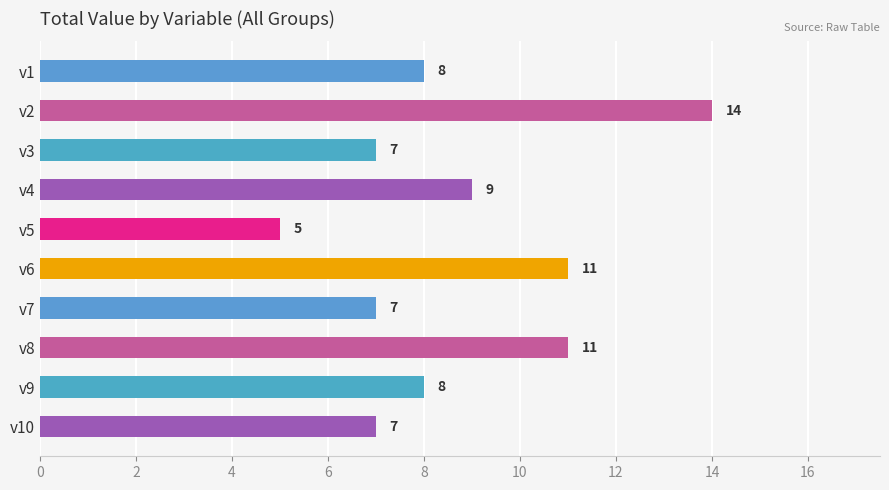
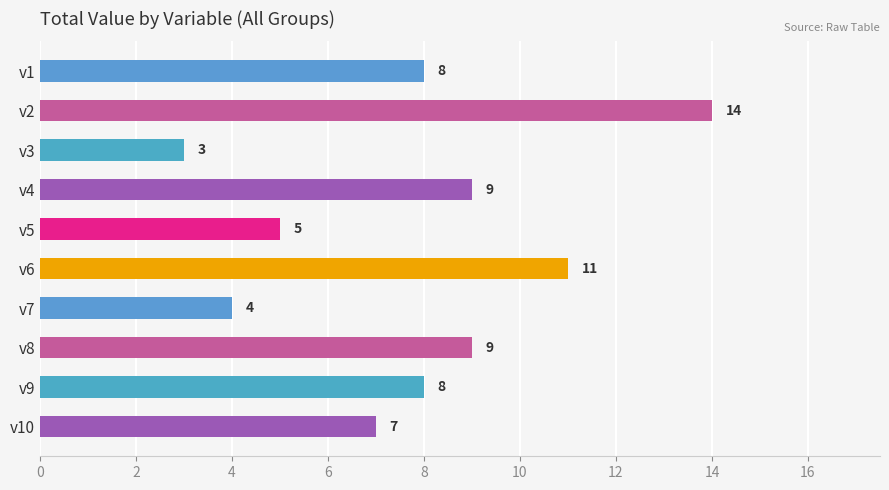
  {
    "v1": 8,
    "v2": 14,
-   "v3": 7,
+   "v3": 3,
    "v4": 9,
    "v5": 5,
    "v6": 11,
-   "v7": 7,
-   "v8": 11,
+   "v7": 4,
+   "v8": 9,
    "v9": 8,
    "v10": 7
  }
